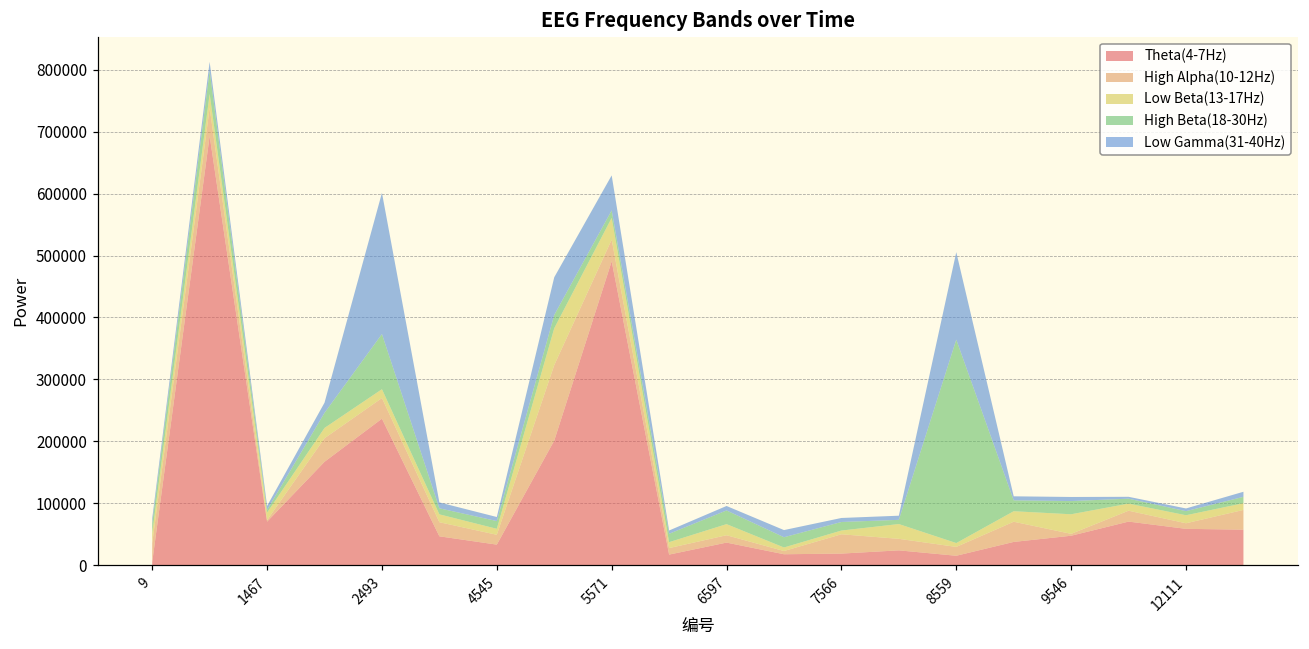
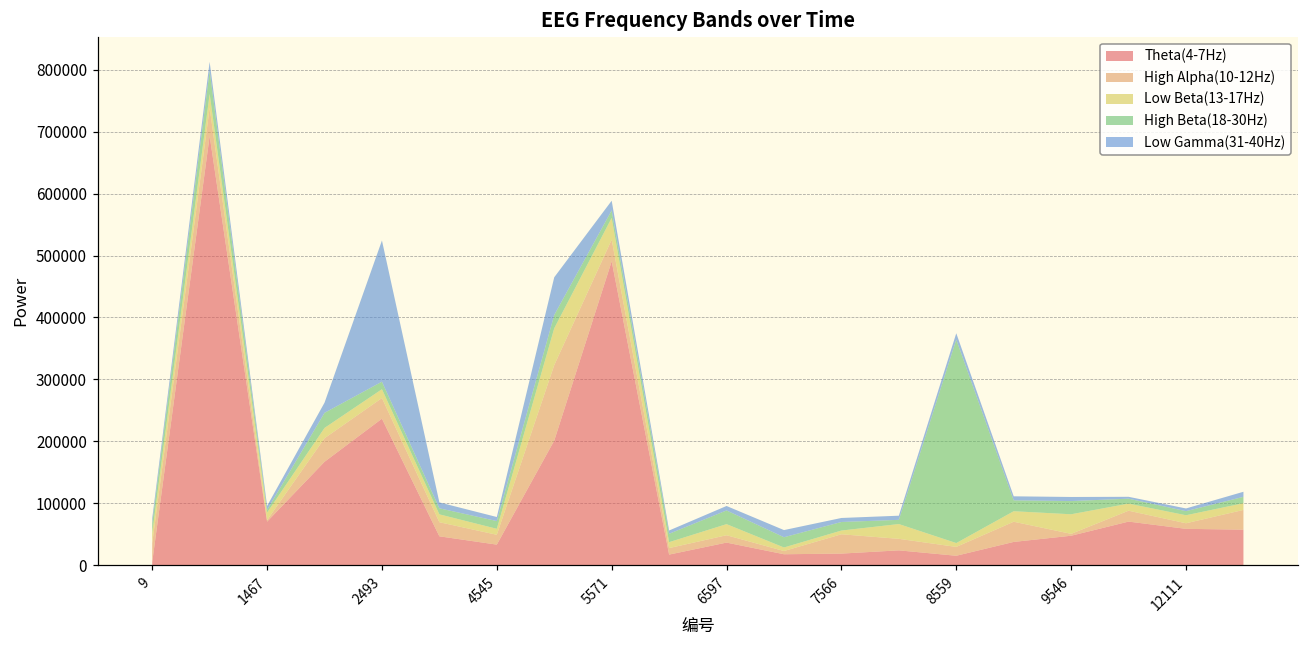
  {
    "High Beta(18-30Hz)": {
-     "2493": 90000,
+     "2493": 10000,
      "4545": 10000,
      "5571": 10000,
      "6597": 20000,
      "7566": 10000,
      "8559": 330000,
      "9546": 20000
    },
    "Low Gamma(31-40Hz)": {
      "1467": 10000,
      "2493": 230000,
      "4545": 10000,
-     "5571": 60000,
+     "5571": 20000,
      "6597": 10000,
      "7566": 10000,
-     "8559": 140000,
+     "8559": 10000,
      "9546": 10000
    }
  }
